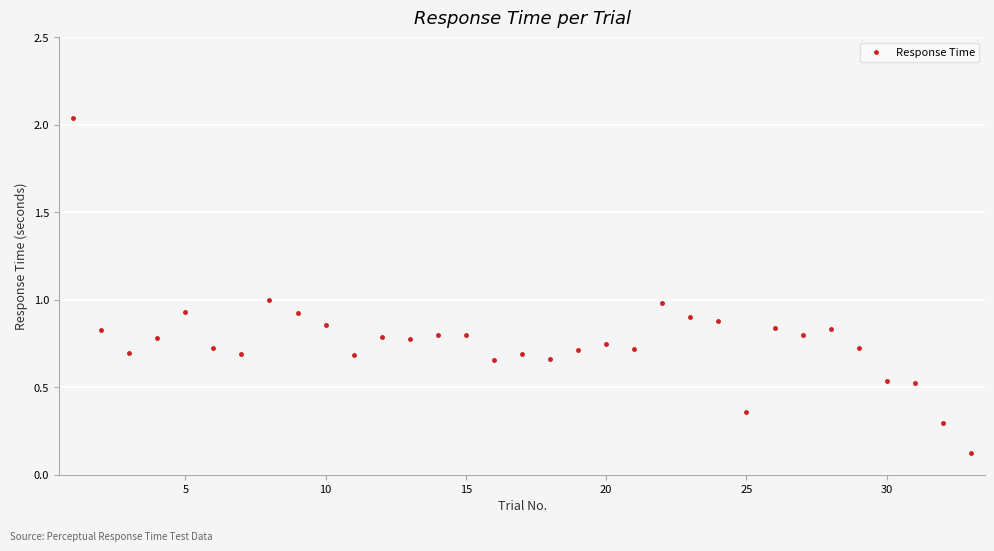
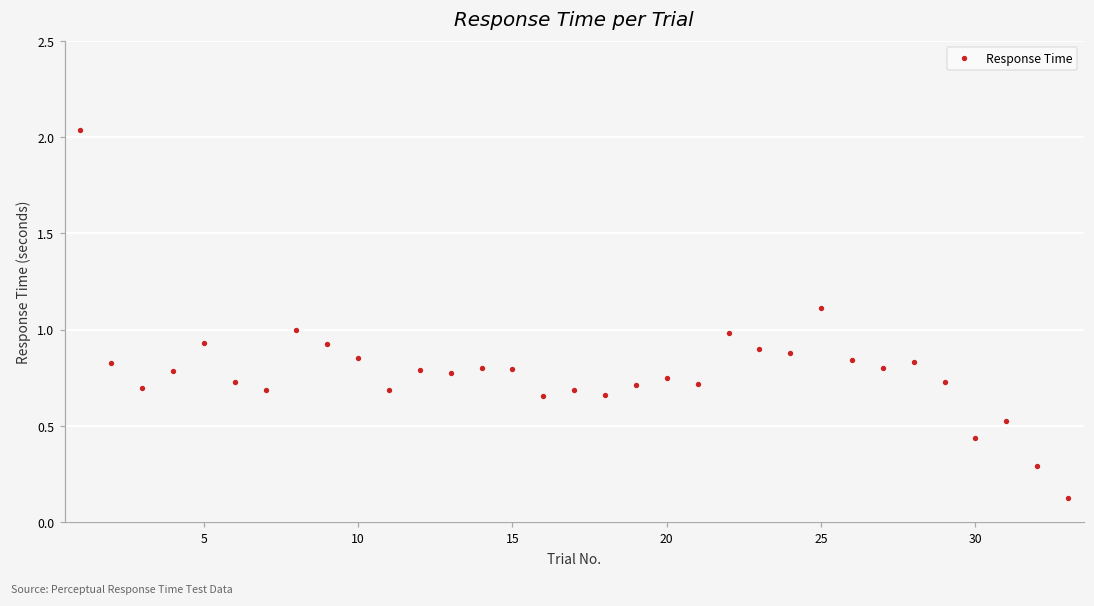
  {
    "5": 0.93,
    "10": 0.86,
    "15": 0.80,
    "20": 0.75,
-   "25": 0.36,
-   "30": 0.54
+   "25": 1.11,
+   "30": 0.44
  }
